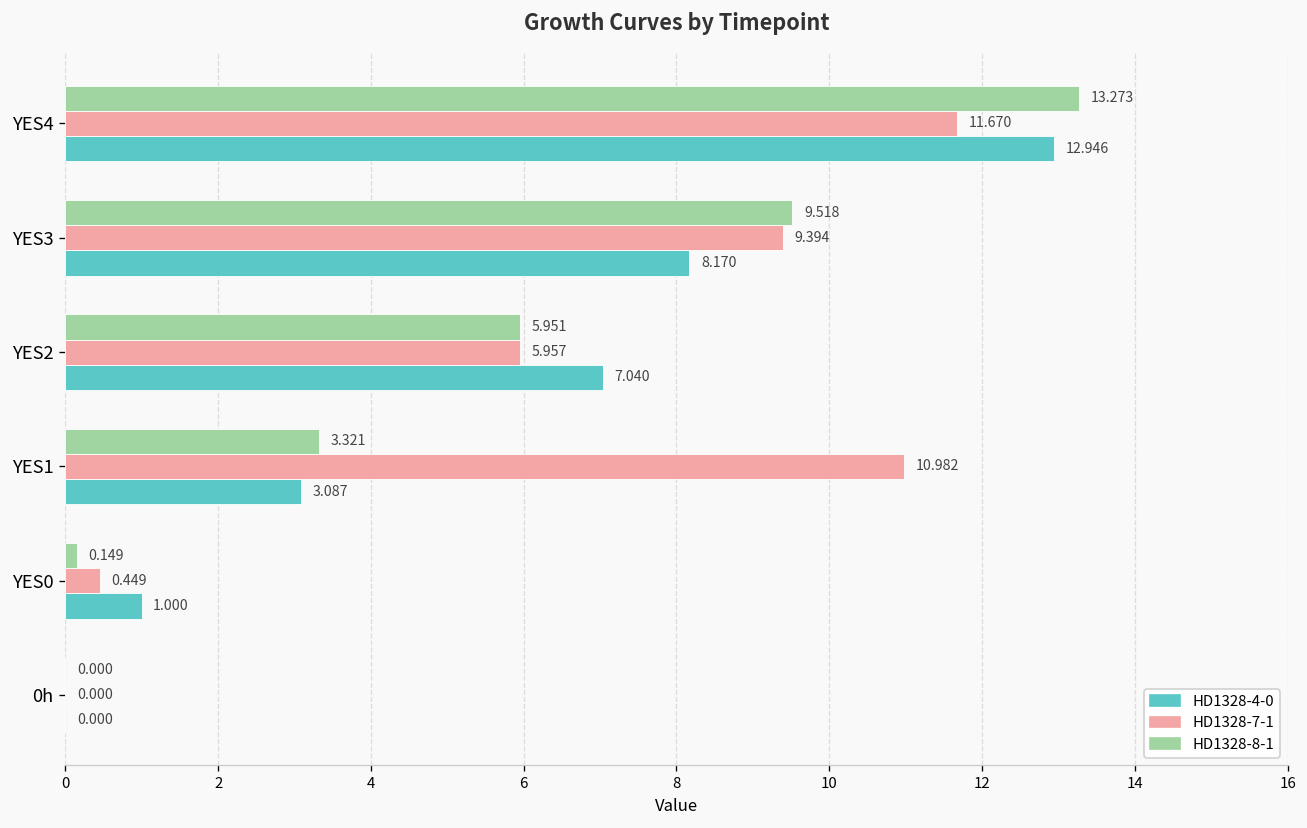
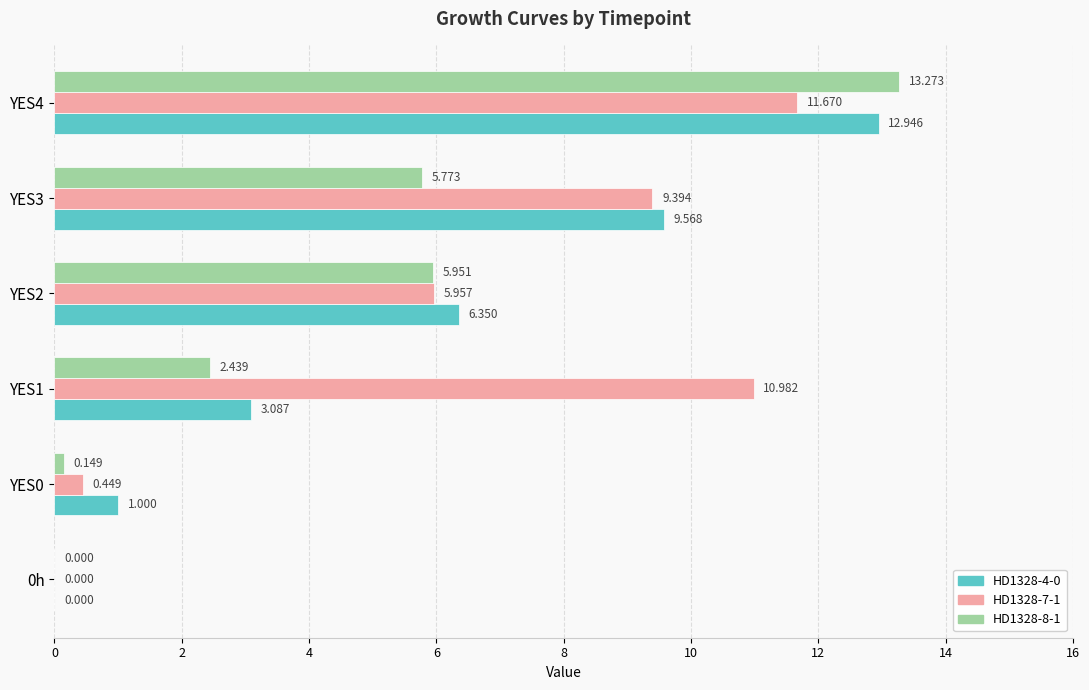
  {
    "HD1328-4-0": {
      "YES4": 12.946,
-     "YES3": 8.170,
-     "YES2": 7.040,
+     "YES3": 9.568,
+     "YES2": 6.350,
      "YES1": 3.087,
      "YES0": 1.000,
      "0h": 0.000
    },
    "HD1328-7-1": {
      "YES4": 11.670,
      "YES3": 9.394,
      "YES2": 5.957,
      "YES1": 10.982,
      "YES0": 0.449,
      "0h": 0.000
    },
    "HD1328-8-1": {
      "YES4": 13.273,
-     "YES3": 9.518,
+     "YES3": 5.773,
      "YES2": 5.951,
-     "YES1": 3.321,
+     "YES1": 2.439,
      "YES0": 0.149,
      "0h": 0.000
    }
  }
